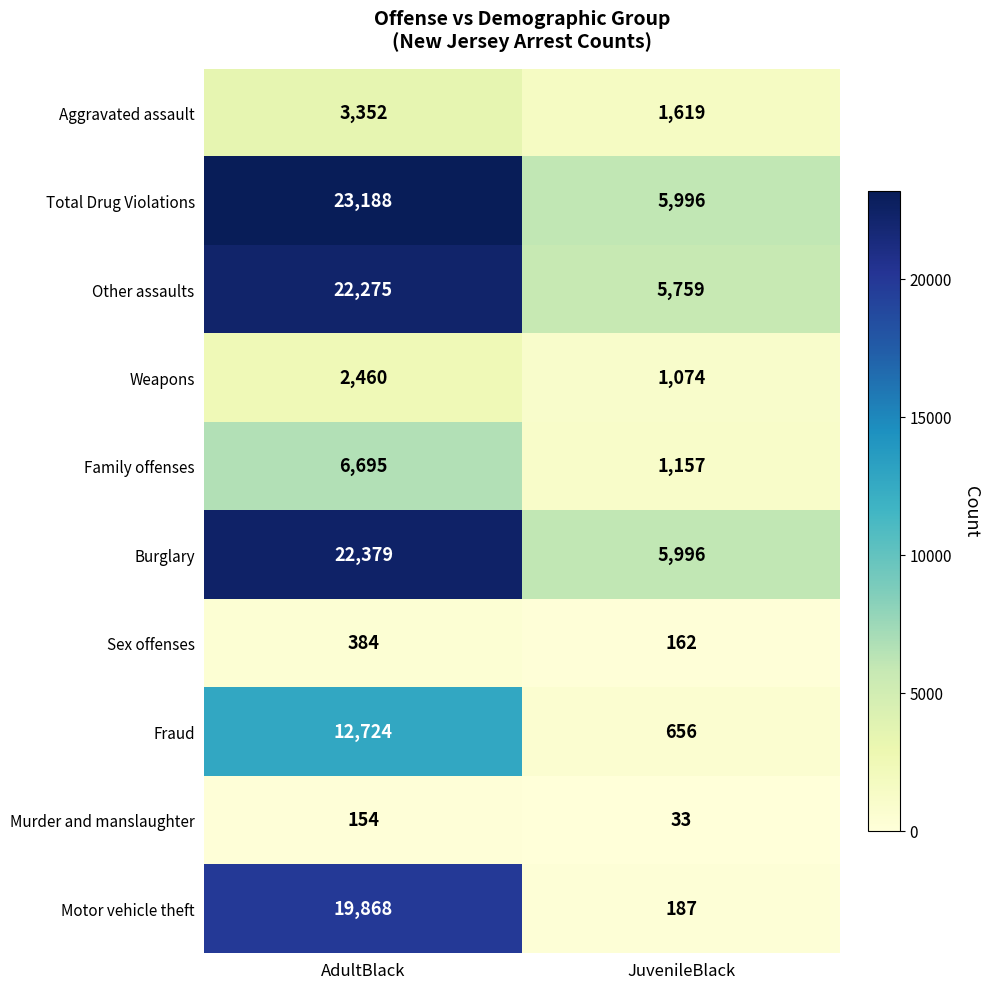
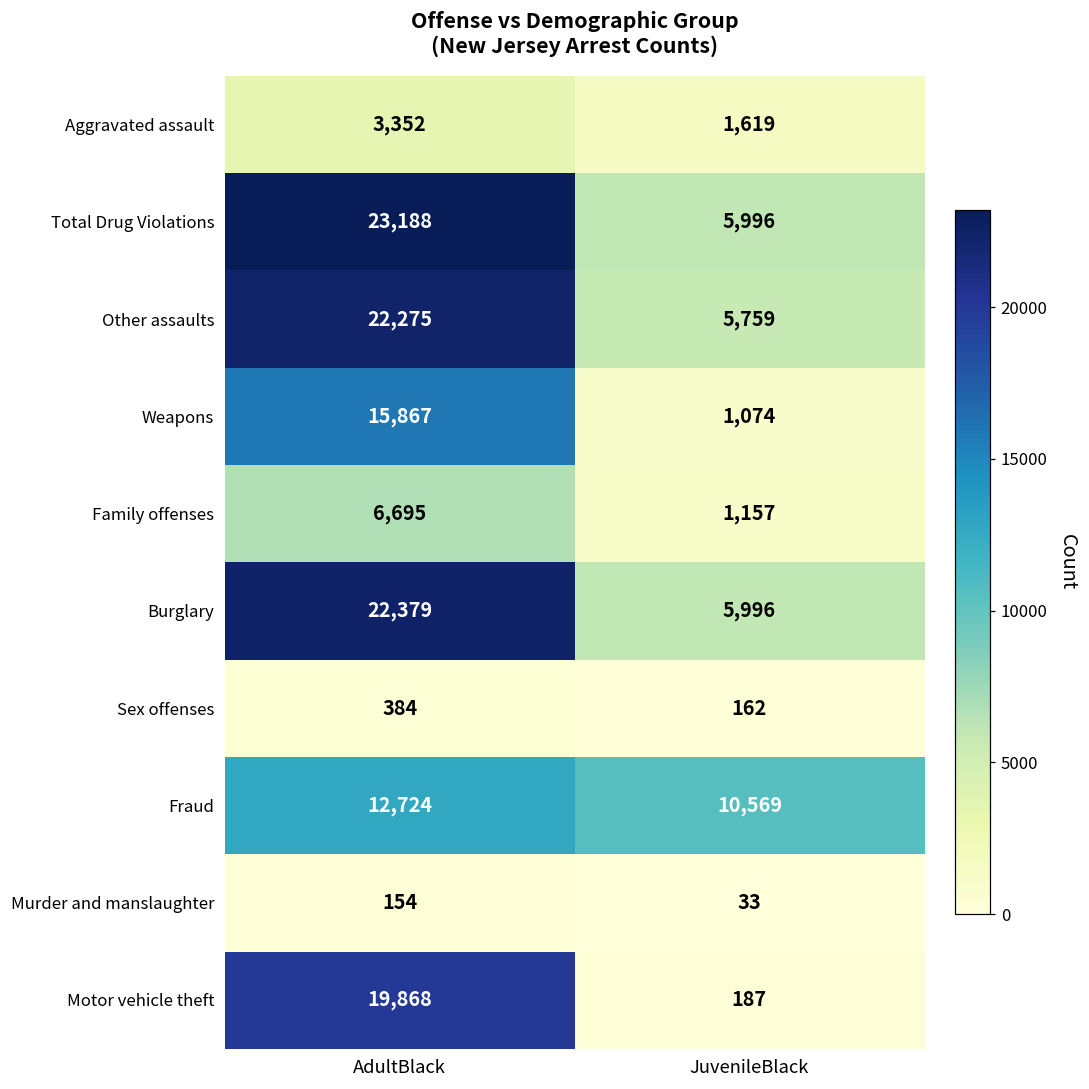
  {
    "Aggravated assault": {
      "AdultBlack": "3,352",
      "JuvenileBlack": "1,619"
    },
    "Total Drug Violations": {
      "AdultBlack": "23,188",
      "JuvenileBlack": "5,996"
    },
    "Other assaults": {
      "AdultBlack": "22,275",
      "JuvenileBlack": "5,759"
    },
    "Weapons": {
-     "AdultBlack": "2,460",
+     "AdultBlack": "15,867",
      "JuvenileBlack": "1,074"
    },
    "Family offenses": {
      "AdultBlack": "6,695",
      "JuvenileBlack": "1,157"
    },
    "Burglary": {
      "AdultBlack": "22,379",
      "JuvenileBlack": "5,996"
    },
    "Sex offenses": {
      "AdultBlack": "384",
      "JuvenileBlack": "162"
    },
    "Fraud": {
      "AdultBlack": "12,724",
-     "JuvenileBlack": "656"
+     "JuvenileBlack": "10,569"
    },
    "Murder and manslaughter": {
      "AdultBlack": "154",
      "JuvenileBlack": "33"
    },
    "Motor vehicle theft": {
      "AdultBlack": "19,868",
      "JuvenileBlack": "187"
    }
  }
